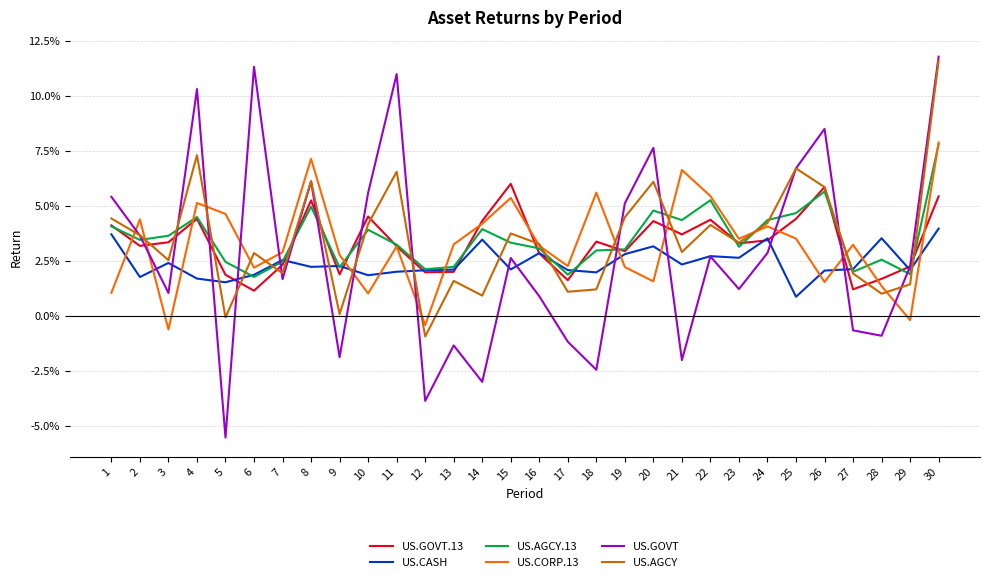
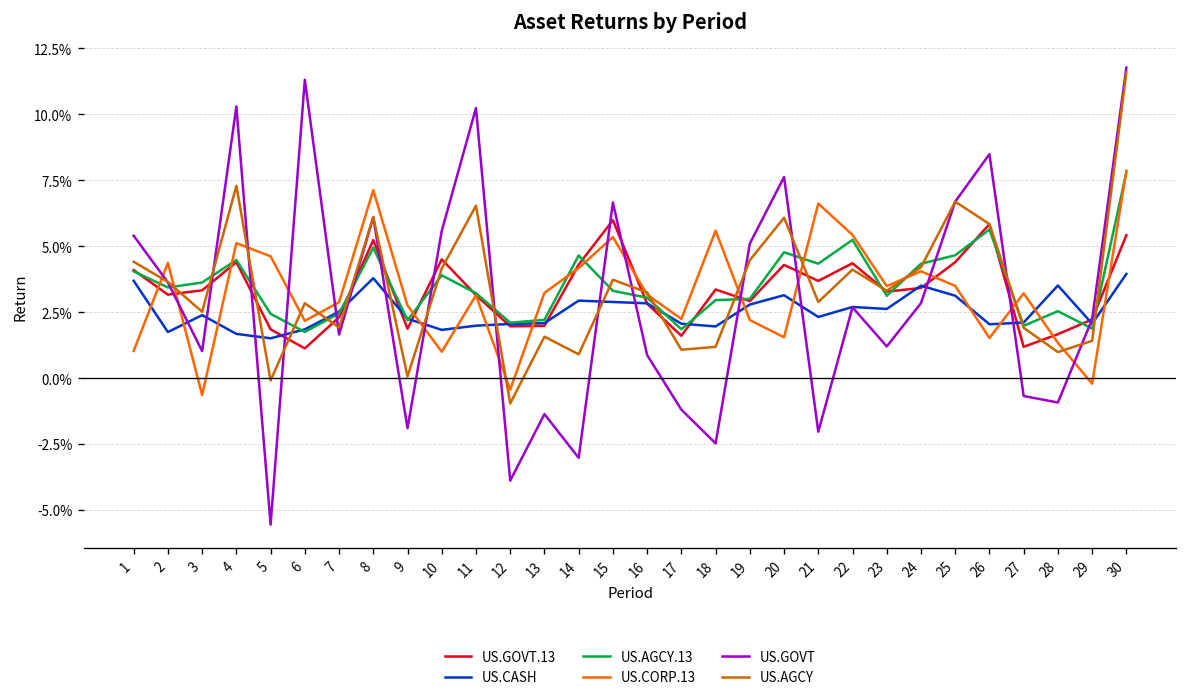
  {
    "US.GOVT.13": {
      "2": "3.2%",
      "3": "3.3%",
      "5": "1.9%",
      "6": "1.1%",
      "7": "2.3%",
      "8": "5.2%",
      "9": "1.9%",
      "10": "4.5%",
      "14": "4.3%",
      "15": "6.0%",
      "17": "1.6%",
      "18": "3.4%",
      "20": "4.3%",
      "21": "3.7%",
      "22": "4.4%",
      "25": "4.4%",
      "27": "1.2%",
      "28": "1.7%",
      "30": "5.4%"
    },
    "US.CASH": {
      "1": "3.7%",
      "2": "1.8%",
      "3": "2.4%",
      "4": "1.7%",
      "5": "1.5%",
-     "8": "2.2%",
+     "8": "3.8%",
      "10": "1.8%",
      "11": "2.0%",
-     "14": "3.5%",
-     "15": "2.1%",
+     "14": "2.9%",
+     "15": "2.9%",
      "17": "2.1%",
      "18": "2.0%",
      "19": "2.8%",
      "20": "3.1%",
      "21": "2.3%",
      "23": "2.6%",
-     "25": "0.9%",
+     "25": "3.1%",
      "26": "2.0%",
      "27": "2.1%",
      "28": "3.5%",
      "29": "2.1%",
      "30": "4.0%"
    },
    "US.AGCY.13": {
      "2": "3.4%",
      "3": "3.6%",
      "5": "2.4%",
      "8": "5.0%",
      "10": "3.9%",
      "13": "2.2%",
-     "14": "3.9%",
+     "14": "4.7%",
      "15": "3.3%",
      "17": "1.9%",
      "18": "3.0%",
      "20": "4.8%",
      "21": "4.3%",
      "22": "5.2%",
      "23": "3.1%",
      "24": "4.3%",
      "25": "4.7%",
      "26": "5.6%",
      "28": "2.5%",
      "29": "1.9%"
    },
    "US.GOVT": {
      "1": "5.4%",
      "3": "1.0%",
      "4": "10.3%",
      "5": "-5.5%",
      "6": "11.3%",
      "7": "1.7%",
      "9": "-1.9%",
      "10": "5.6%",
-     "11": "11.0%",
+     "11": "10.2%",
      "12": "-3.9%",
      "13": "-1.4%",
      "14": "-3.0%",
-     "15": "2.6%",
+     "15": "6.7%",
      "16": "0.9%",
      "17": "-1.2%",
      "18": "-2.5%",
      "19": "5.1%",
      "20": "7.6%",
      "21": "-2.0%",
      "23": "1.2%",
      "24": "2.8%",
      "26": "8.5%",
      "27": "-0.7%",
      "28": "-0.9%",
      "30": "11.8%"
    }
  }
